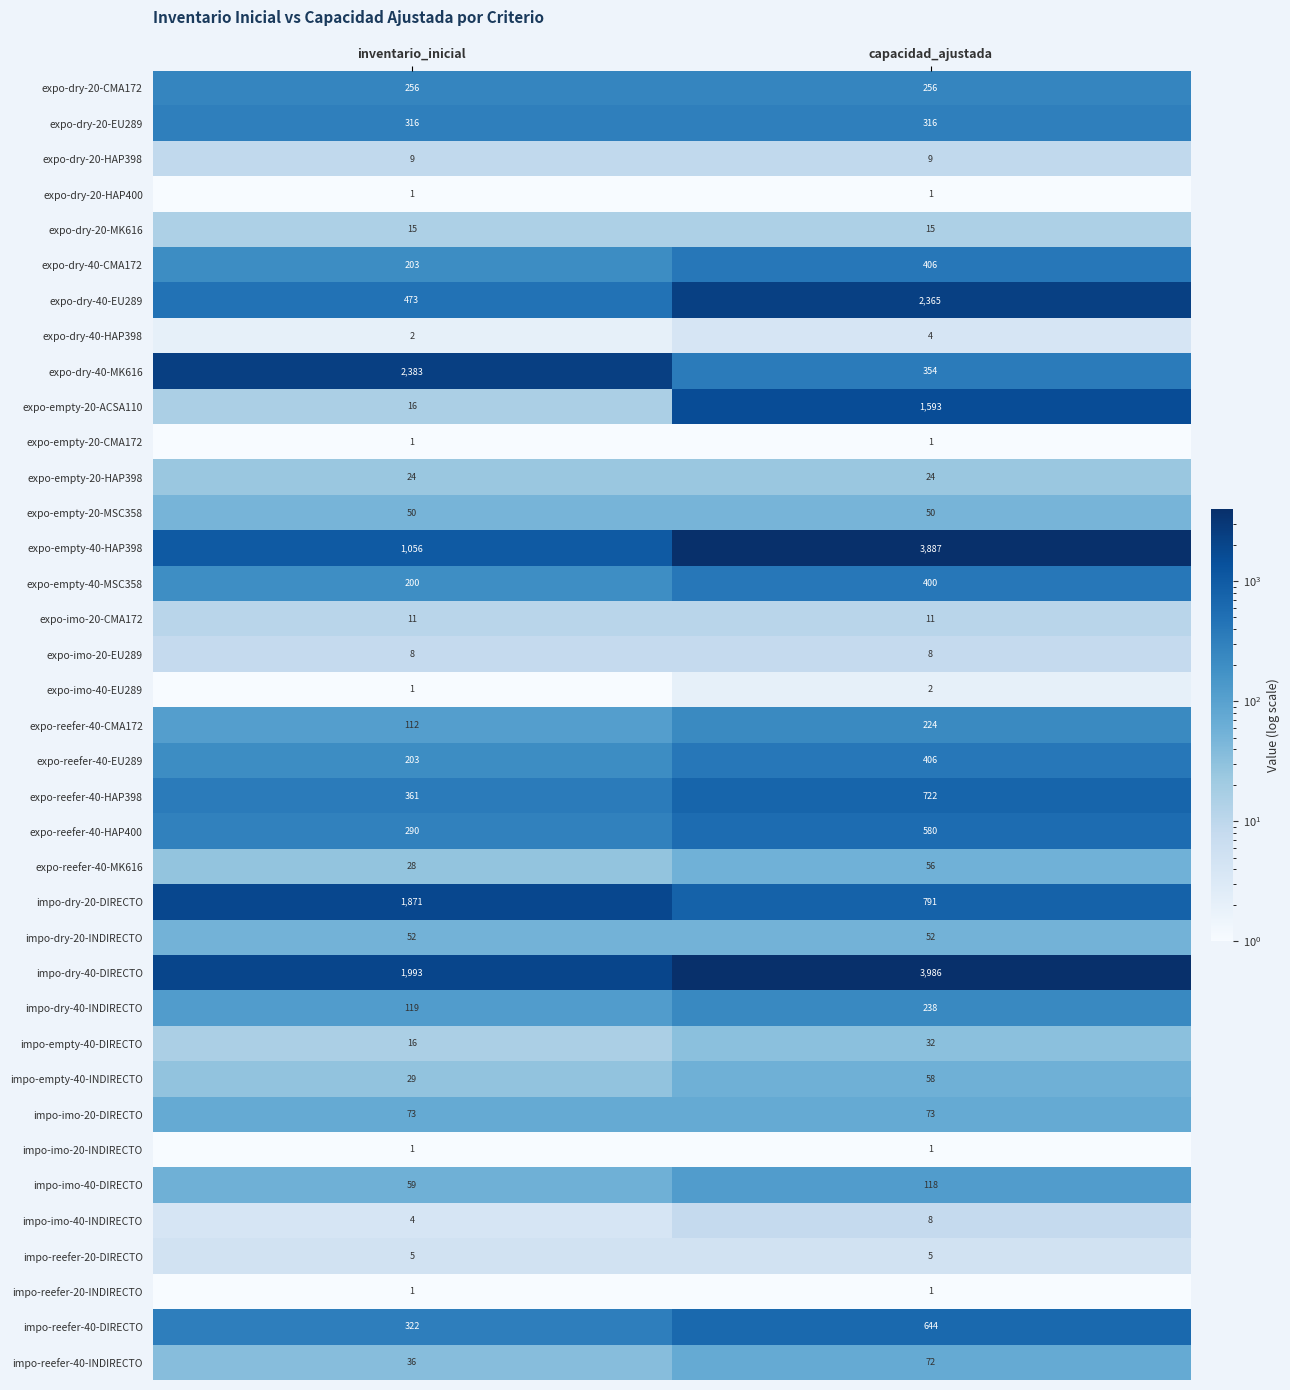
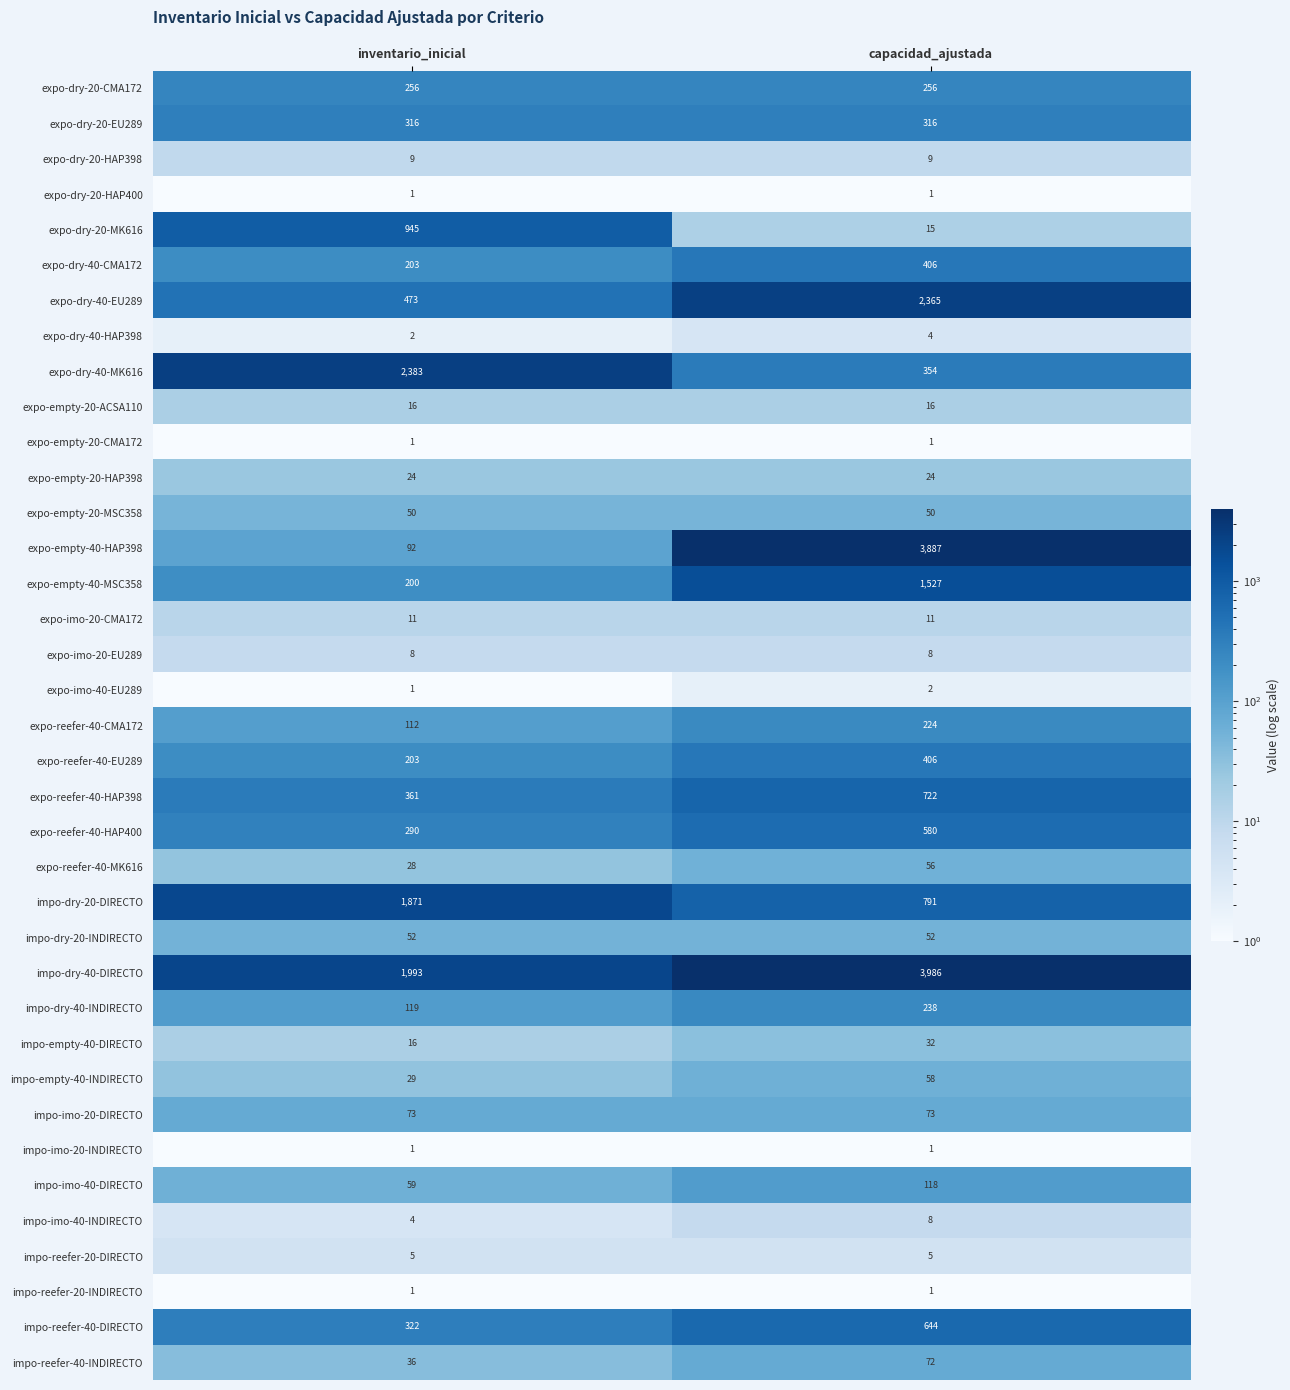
  {
    "expo-dry-20-CMA172": {
      "inventario_inicial": "256",
      "capacidad_ajustada": "256"
    },
    "expo-dry-20-EU289": {
      "inventario_inicial": "316",
      "capacidad_ajustada": "316"
    },
    "expo-dry-20-HAP398": {
      "inventario_inicial": "9",
      "capacidad_ajustada": "9"
    },
    "expo-dry-20-HAP400": {
      "inventario_inicial": "1",
      "capacidad_ajustada": "1"
    },
    "expo-dry-20-MK616": {
-     "inventario_inicial": "15",
+     "inventario_inicial": "945",
      "capacidad_ajustada": "15"
    },
    "expo-dry-40-CMA172": {
      "inventario_inicial": "203",
      "capacidad_ajustada": "406"
    },
    "expo-dry-40-EU289": {
      "inventario_inicial": "473",
      "capacidad_ajustada": "2,365"
    },
    "expo-dry-40-HAP398": {
      "inventario_inicial": "2",
      "capacidad_ajustada": "4"
    },
    "expo-dry-40-MK616": {
      "inventario_inicial": "2,383",
      "capacidad_ajustada": "354"
    },
    "expo-empty-20-ACSA110": {
      "inventario_inicial": "16",
-     "capacidad_ajustada": "1,593"
+     "capacidad_ajustada": "16"
    },
    "expo-empty-20-CMA172": {
      "inventario_inicial": "1",
      "capacidad_ajustada": "1"
    },
    "expo-empty-20-HAP398": {
      "inventario_inicial": "24",
      "capacidad_ajustada": "24"
    },
    "expo-empty-20-MSC358": {
      "inventario_inicial": "50",
      "capacidad_ajustada": "50"
    },
    "expo-empty-40-HAP398": {
-     "inventario_inicial": "1,056",
+     "inventario_inicial": "92",
      "capacidad_ajustada": "3,887"
    },
    "expo-empty-40-MSC358": {
      "inventario_inicial": "200",
-     "capacidad_ajustada": "400"
+     "capacidad_ajustada": "1,527"
    },
    "expo-imo-20-CMA172": {
      "inventario_inicial": "11",
      "capacidad_ajustada": "11"
    },
    "expo-imo-20-EU289": {
      "inventario_inicial": "8",
      "capacidad_ajustada": "8"
    },
    "expo-imo-40-EU289": {
      "inventario_inicial": "1",
      "capacidad_ajustada": "2"
    },
    "expo-reefer-40-CMA172": {
      "inventario_inicial": "112",
      "capacidad_ajustada": "224"
    },
    "expo-reefer-40-EU289": {
      "inventario_inicial": "203",
      "capacidad_ajustada": "406"
    },
    "expo-reefer-40-HAP398": {
      "inventario_inicial": "361",
      "capacidad_ajustada": "722"
    },
    "expo-reefer-40-HAP400": {
      "inventario_inicial": "290",
      "capacidad_ajustada": "580"
    },
    "expo-reefer-40-MK616": {
      "inventario_inicial": "28",
      "capacidad_ajustada": "56"
    },
    "impo-dry-20-DIRECTO": {
      "inventario_inicial": "1,871",
      "capacidad_ajustada": "791"
    },
    "impo-dry-20-INDIRECTO": {
      "inventario_inicial": "52",
      "capacidad_ajustada": "52"
    },
    "impo-dry-40-DIRECTO": {
      "inventario_inicial": "1,993",
      "capacidad_ajustada": "3,986"
    },
    "impo-dry-40-INDIRECTO": {
      "inventario_inicial": "119",
      "capacidad_ajustada": "238"
    },
    "impo-empty-40-DIRECTO": {
      "inventario_inicial": "16",
      "capacidad_ajustada": "32"
    },
    "impo-empty-40-INDIRECTO": {
      "inventario_inicial": "29",
      "capacidad_ajustada": "58"
    },
    "impo-imo-20-DIRECTO": {
      "inventario_inicial": "73",
      "capacidad_ajustada": "73"
    },
    "impo-imo-20-INDIRECTO": {
      "inventario_inicial": "1",
      "capacidad_ajustada": "1"
    },
    "impo-imo-40-DIRECTO": {
      "inventario_inicial": "59",
      "capacidad_ajustada": "118"
    },
    "impo-imo-40-INDIRECTO": {
      "inventario_inicial": "4",
      "capacidad_ajustada": "8"
    },
    "impo-reefer-20-DIRECTO": {
      "inventario_inicial": "5",
      "capacidad_ajustada": "5"
    },
    "impo-reefer-20-INDIRECTO": {
      "inventario_inicial": "1",
      "capacidad_ajustada": "1"
    },
    "impo-reefer-40-DIRECTO": {
      "inventario_inicial": "322",
      "capacidad_ajustada": "644"
    },
    "impo-reefer-40-INDIRECTO": {
      "inventario_inicial": "36",
      "capacidad_ajustada": "72"
    }
  }
